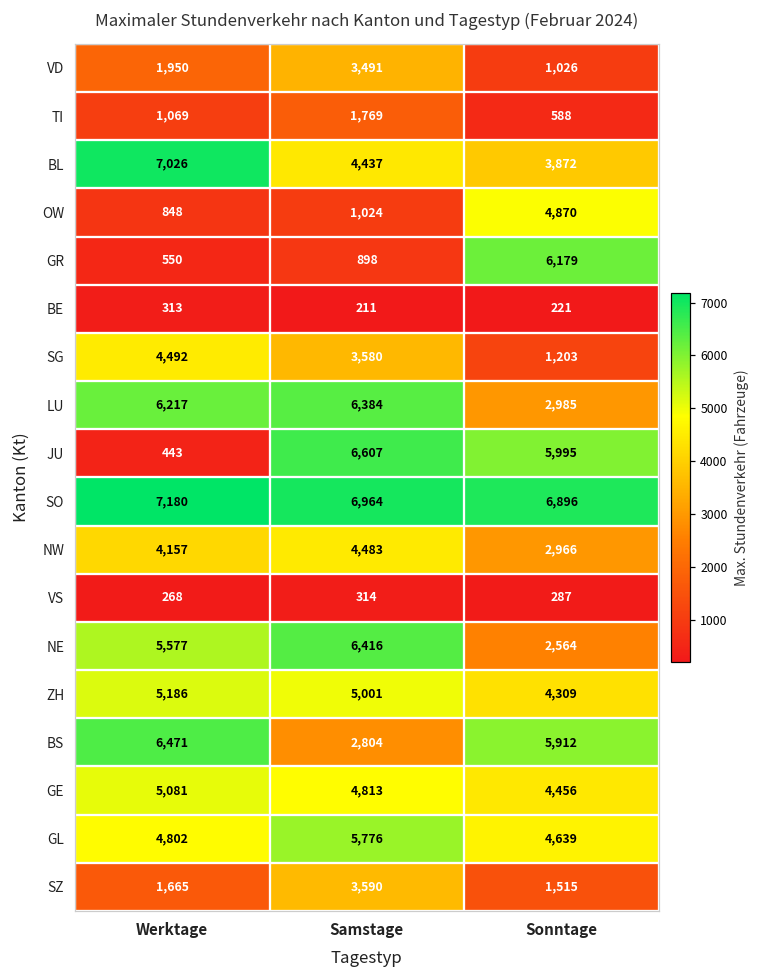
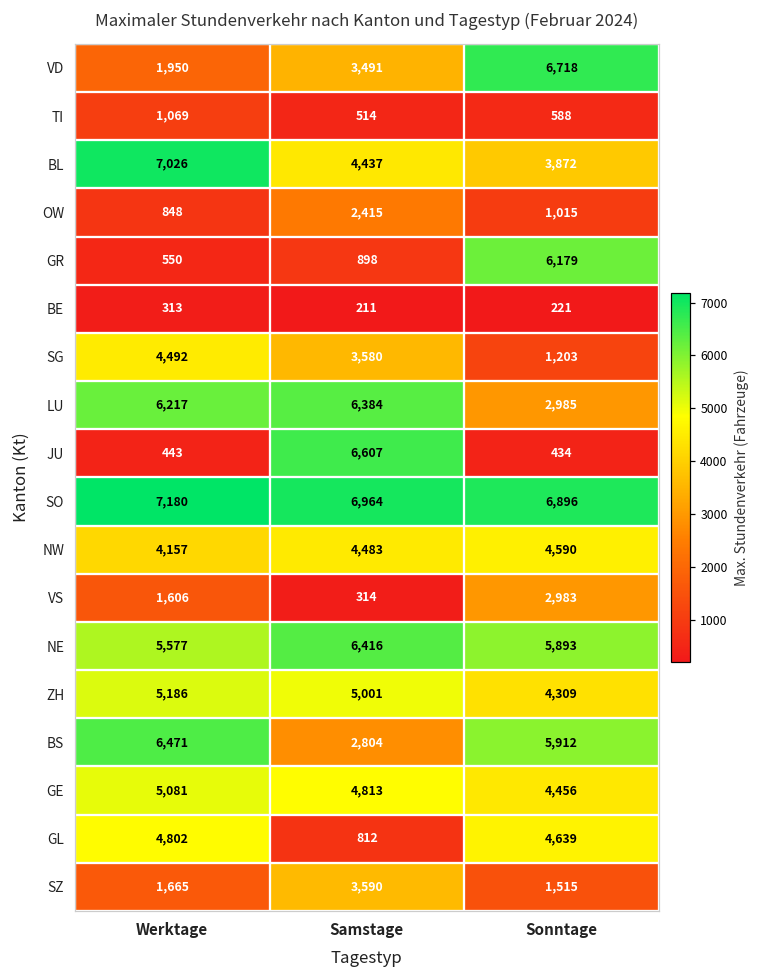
  {
    "VD": {
      "Werktage": "1,950",
      "Samstage": "3,491",
-     "Sonntage": "1,026"
+     "Sonntage": "6,718"
    },
    "TI": {
      "Werktage": "1,069",
-     "Samstage": "1,769",
+     "Samstage": "514",
      "Sonntage": "588"
    },
    "BL": {
      "Werktage": "7,026",
      "Samstage": "4,437",
      "Sonntage": "3,872"
    },
    "OW": {
      "Werktage": "848",
-     "Samstage": "1,024",
-     "Sonntage": "4,870"
+     "Samstage": "2,415",
+     "Sonntage": "1,015"
    },
    "GR": {
      "Werktage": "550",
      "Samstage": "898",
      "Sonntage": "6,179"
    },
    "BE": {
      "Werktage": "313",
      "Samstage": "211",
      "Sonntage": "221"
    },
    "SG": {
      "Werktage": "4,492",
      "Samstage": "3,580",
      "Sonntage": "1,203"
    },
    "LU": {
      "Werktage": "6,217",
      "Samstage": "6,384",
      "Sonntage": "2,985"
    },
    "JU": {
      "Werktage": "443",
      "Samstage": "6,607",
-     "Sonntage": "5,995"
+     "Sonntage": "434"
    },
    "SO": {
      "Werktage": "7,180",
      "Samstage": "6,964",
      "Sonntage": "6,896"
    },
    "NW": {
      "Werktage": "4,157",
      "Samstage": "4,483",
-     "Sonntage": "2,966"
+     "Sonntage": "4,590"
    },
    "VS": {
-     "Werktage": "268",
+     "Werktage": "1,606",
      "Samstage": "314",
-     "Sonntage": "287"
+     "Sonntage": "2,983"
    },
    "NE": {
      "Werktage": "5,577",
      "Samstage": "6,416",
-     "Sonntage": "2,564"
+     "Sonntage": "5,893"
    },
    "ZH": {
      "Werktage": "5,186",
      "Samstage": "5,001",
      "Sonntage": "4,309"
    },
    "BS": {
      "Werktage": "6,471",
      "Samstage": "2,804",
      "Sonntage": "5,912"
    },
    "GE": {
      "Werktage": "5,081",
      "Samstage": "4,813",
      "Sonntage": "4,456"
    },
    "GL": {
      "Werktage": "4,802",
-     "Samstage": "5,776",
+     "Samstage": "812",
      "Sonntage": "4,639"
    },
    "SZ": {
      "Werktage": "1,665",
      "Samstage": "3,590",
      "Sonntage": "1,515"
    }
  }
